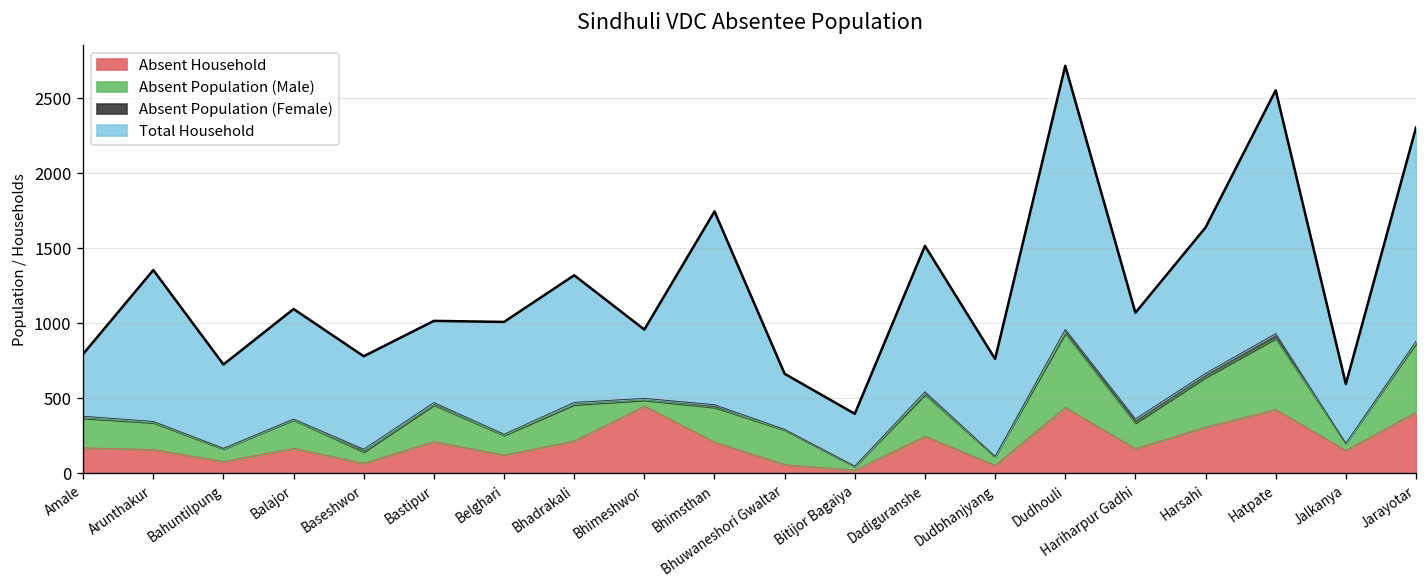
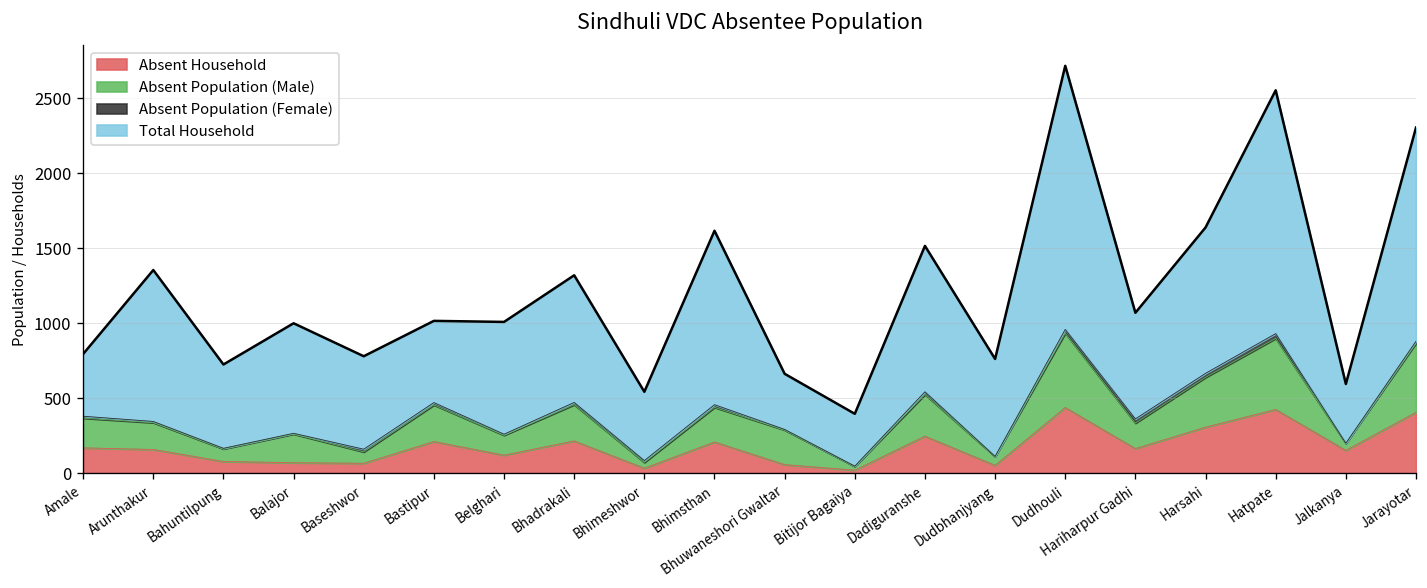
  {
    "Absent Household": {
      "Amale": 170,
      "Arunthakur": 160,
      "Bahuntilpung": 80,
-     "Balajor": 170,
+     "Balajor": 70,
      "Baseshwor": 70,
      "Bastipur": 210,
      "Belghari": 120,
      "Bhadrakali": 220,
-     "Bhimeshwor": 450,
+     "Bhimeshwor": 30,
      "Bhimsthan": 210,
      "Bhuwaneshori Gwaltar": 60,
      "Bitijor Bagaiya": 20,
      "Dadiguranshe": 250,
      "Dudbhanjyang": 50,
      "Dudhouli": 440,
      "Hariharpur Gadhi": 160,
      "Harsahi": 310,
      "Hatpate": 430,
      "Jalkanya": 150,
      "Jarayotar": 410
    },
    "Absent Population (Male)": {
      "Dudhouli": 500,
      "Hariharpur Gadhi": 170,
      "Harsahi": 330,
      "Hatpate": 470
    },
    "Absent Population (Female)": {
      "Dudhouli": 30,
      "Hariharpur Gadhi": 30,
      "Harsahi": 30,
      "Hatpate": 30
    },
    "Total Household": {
      "Amale": 420,
      "Arunthakur": 1010,
      "Bahuntilpung": 560,
      "Balajor": 730,
      "Baseshwor": 620,
      "Bastipur": 550,
      "Belghari": 750,
      "Bhadrakali": 850,
      "Bhimeshwor": 460,
-     "Bhimsthan": 1290,
+     "Bhimsthan": 1160,
      "Bhuwaneshori Gwaltar": 370,
      "Bitijor Bagaiya": 350,
      "Dadiguranshe": 970,
      "Dudbhanjyang": 650,
      "Dudhouli": 1760,
      "Hariharpur Gadhi": 710,
      "Harsahi": 970,
      "Hatpate": 1620,
      "Jalkanya": 400,
      "Jarayotar": 1430
    }
  }
